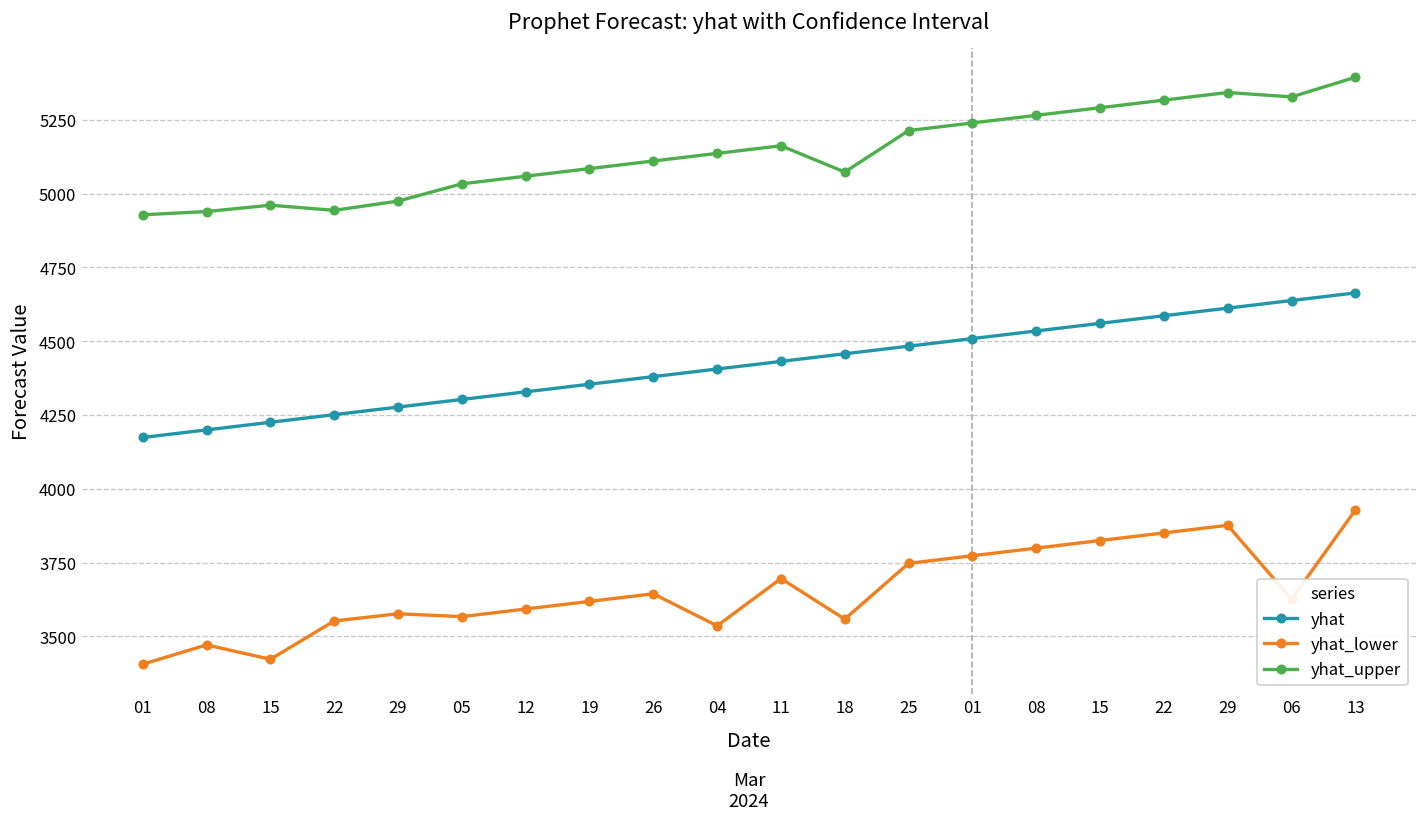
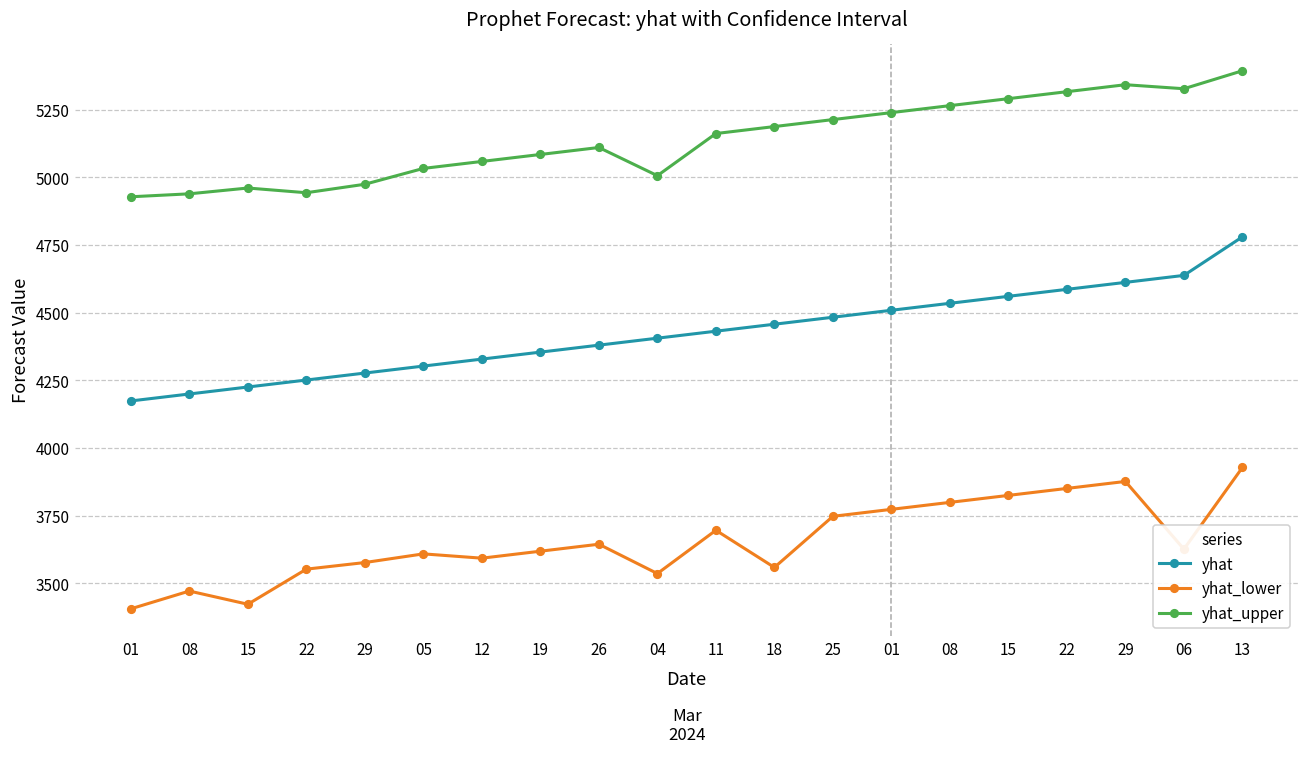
  {
    "yhat": {
      "05": 4300,
      "12": 4330,
      "19": 4350,
      "26": 4380,
      "04": 4410,
      "11": 4430,
      "18": 4460,
      "25": 4480,
      "06": 4640,
-     "13": 4660
+     "13": 4780
    },
    "yhat_lower": {
-     "05": 3570,
+     "05": 3610,
      "12": 3590,
      "19": 3620,
      "26": 3640,
      "04": 3540,
      "11": 3700,
      "18": 3560,
      "25": 3750,
      "13": 3930
    },
    "yhat_upper": {
      "05": 5030,
      "12": 5060,
      "19": 5090,
      "26": 5110,
-     "04": 5140,
+     "04": 5010,
      "11": 5160,
-     "18": 5070,
+     "18": 5190,
      "25": 5210,
      "06": 5330,
      "13": 5390
    }
  }
